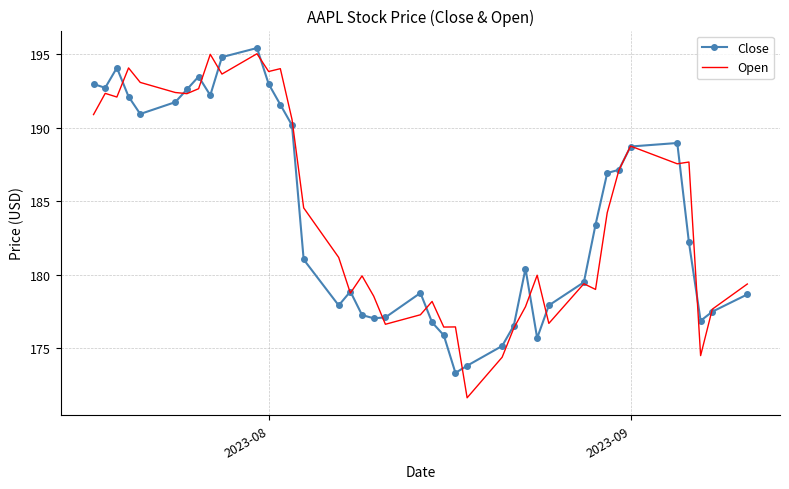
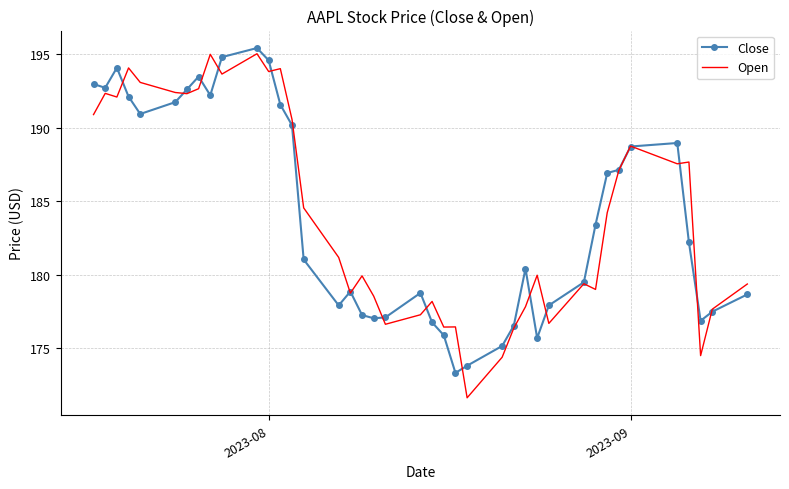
  {
    "Close": {
-     "2023-08": 193.0
+     "2023-08": 194.6
    },
    "Open": {
      "2023-08": 193.8
    }
  }
